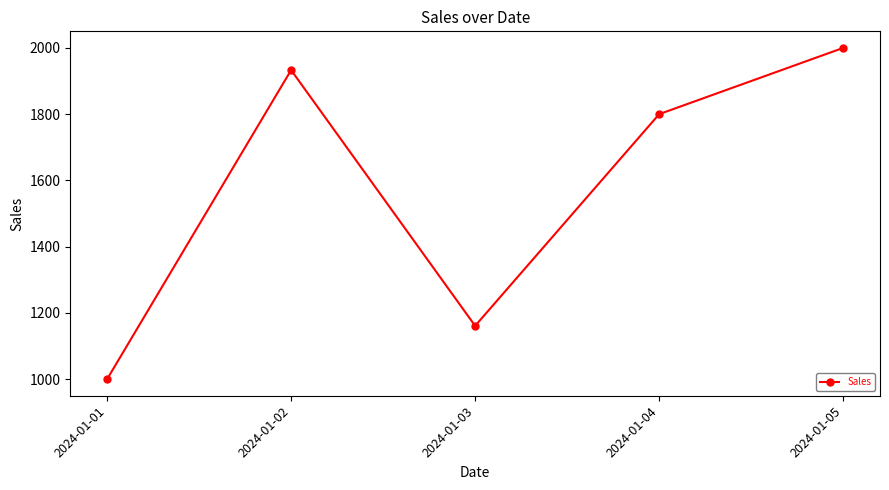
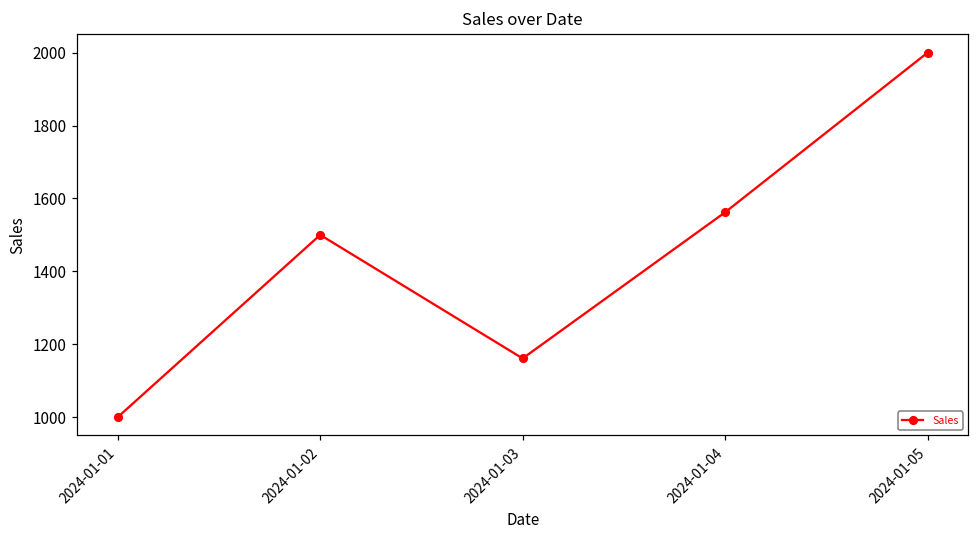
  {
    "2024-01-01": 1000,
-   "2024-01-02": 1930,
+   "2024-01-02": 1500,
    "2024-01-03": 1160,
-   "2024-01-04": 1800,
+   "2024-01-04": 1560,
    "2024-01-05": 2000
  }
